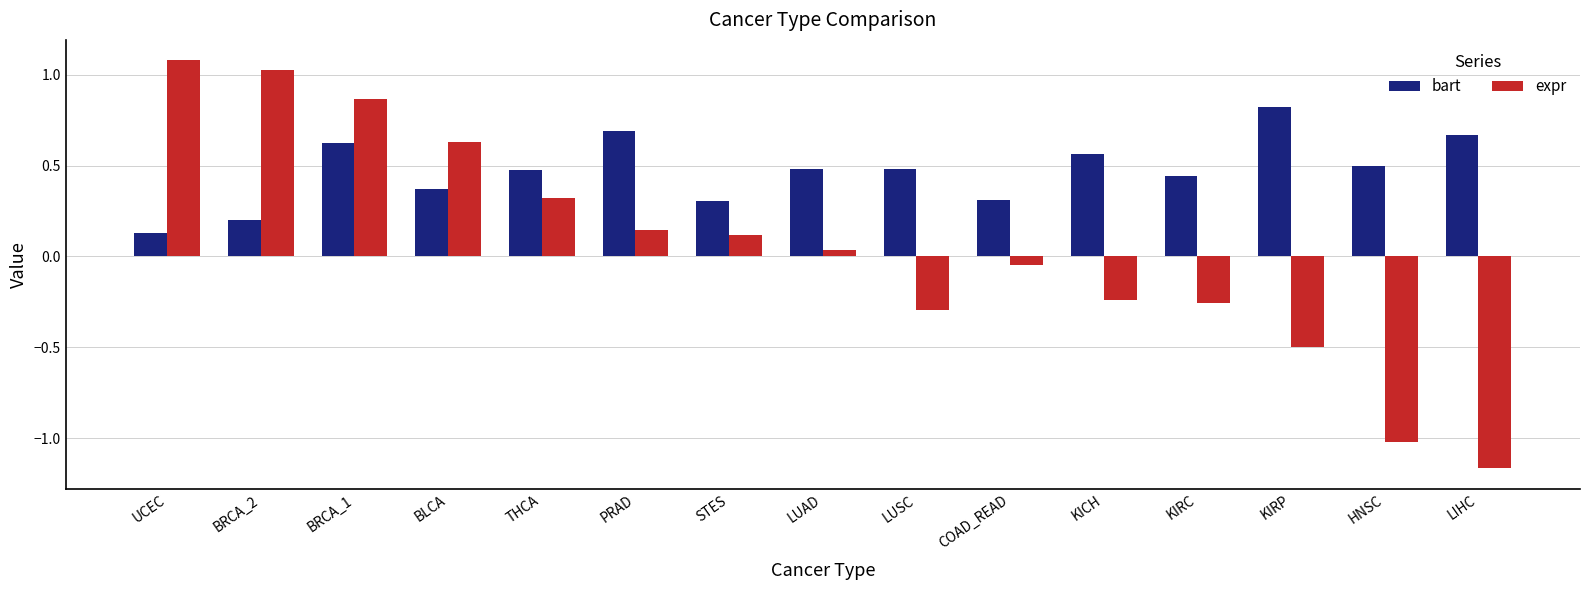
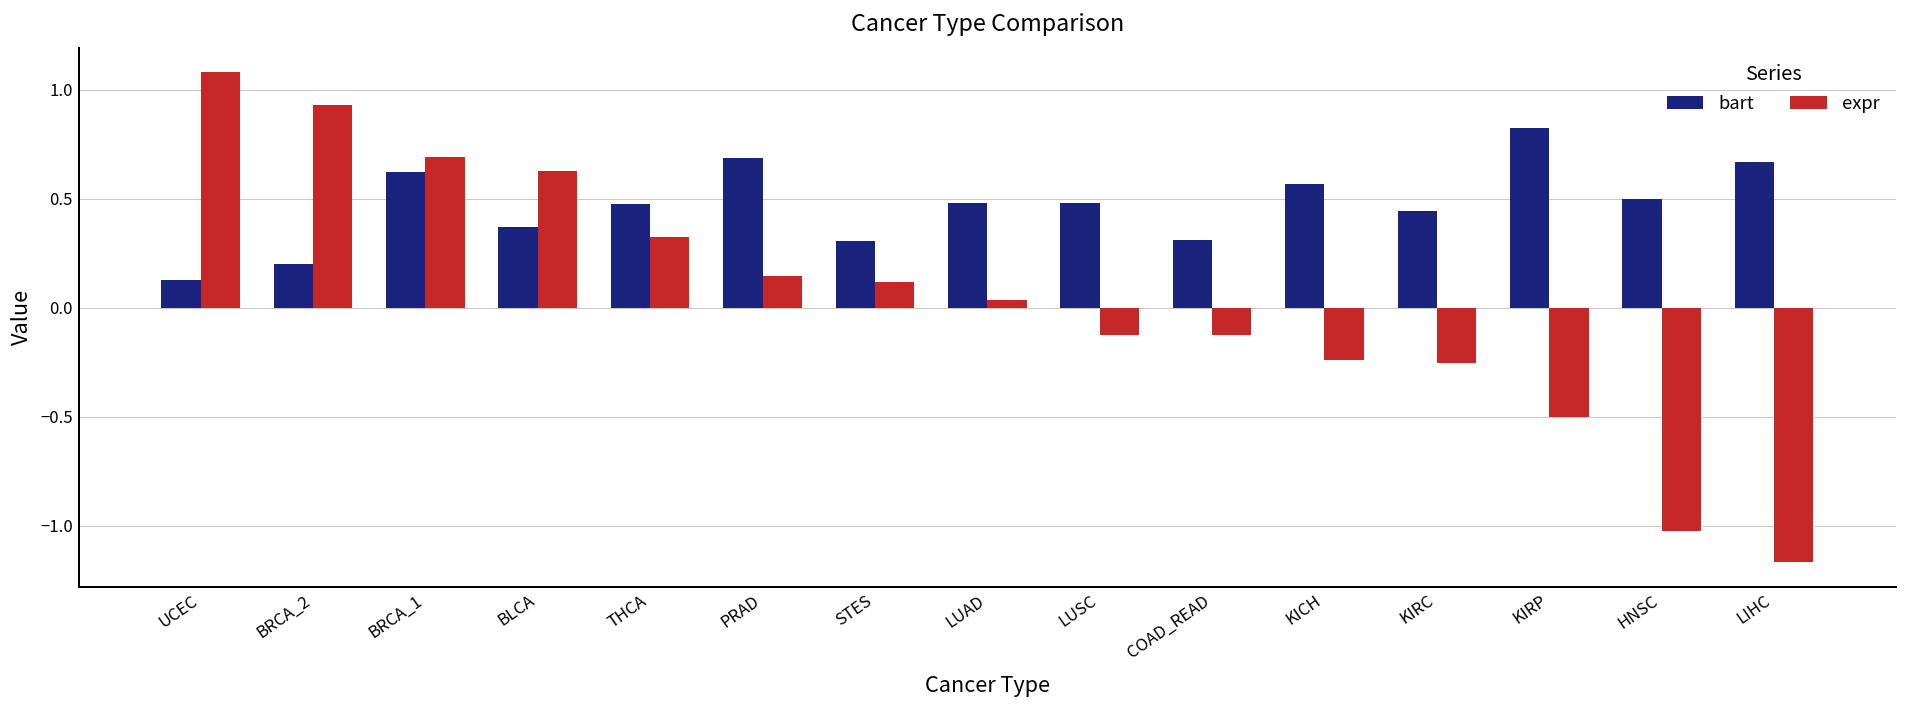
  {
    "bart": {
      "UCEC": 0.13,
      "BRCA_2": 0.20,
      "BRCA_1": 0.62,
      "BLCA": 0.37,
      "THCA": 0.48,
      "PRAD": 0.69,
      "STES": 0.30,
      "LUAD": 0.48,
      "LUSC": 0.48,
      "COAD_READ": 0.31,
      "KICH": 0.57,
      "KIRC": 0.45,
      "KIRP": 0.82,
      "HNSC": 0.50,
      "LIHC": 0.67
    },
    "expr": {
      "UCEC": 1.08,
-     "BRCA_2": 1.03,
-     "BRCA_1": 0.87,
+     "BRCA_2": 0.93,
+     "BRCA_1": 0.69,
      "BLCA": 0.63,
      "THCA": 0.32,
      "PRAD": 0.14,
      "STES": 0.12,
      "LUAD": 0.03,
-     "LUSC": -0.29,
-     "COAD_READ": -0.05,
+     "LUSC": -0.12,
+     "COAD_READ": -0.13,
      "KICH": -0.24,
      "KIRC": -0.26,
      "KIRP": -0.50,
      "HNSC": -1.02,
      "LIHC": -1.17
    }
  }
